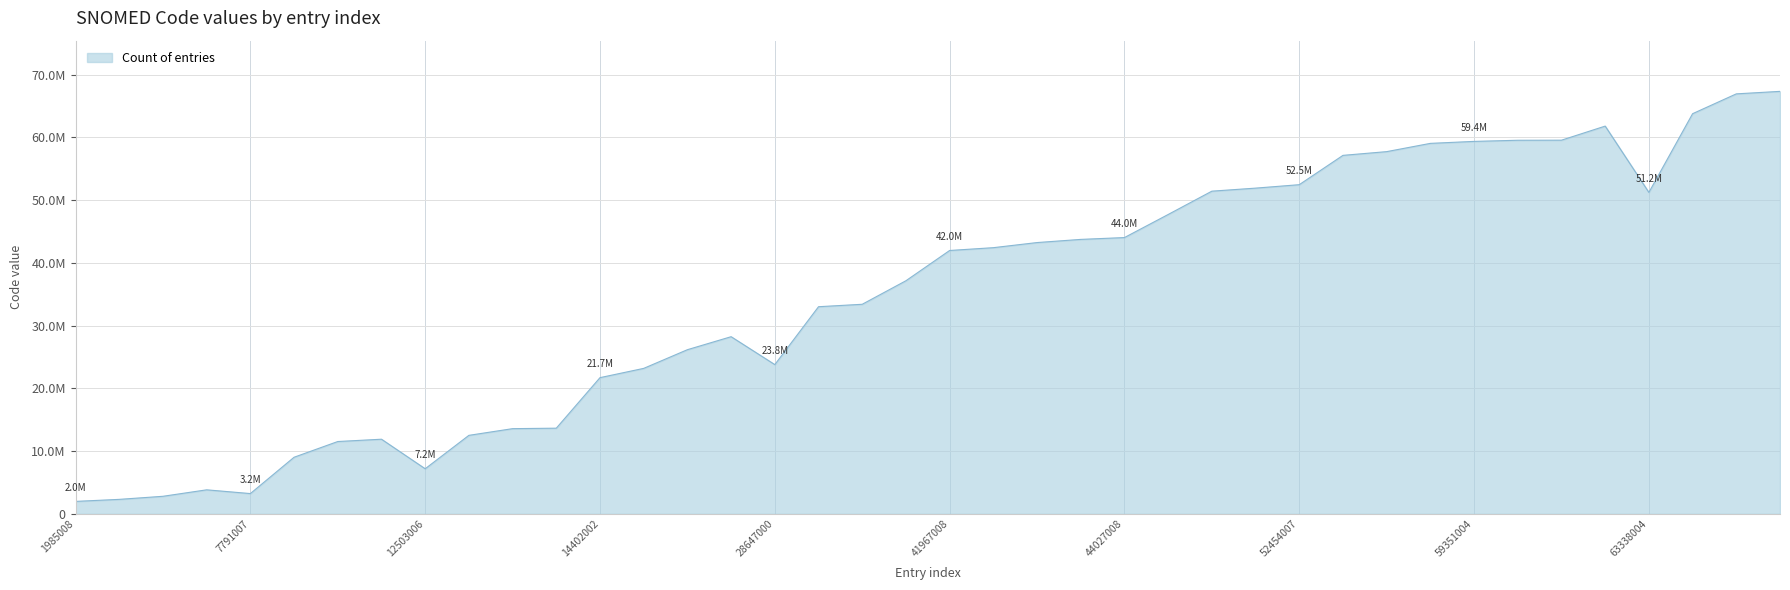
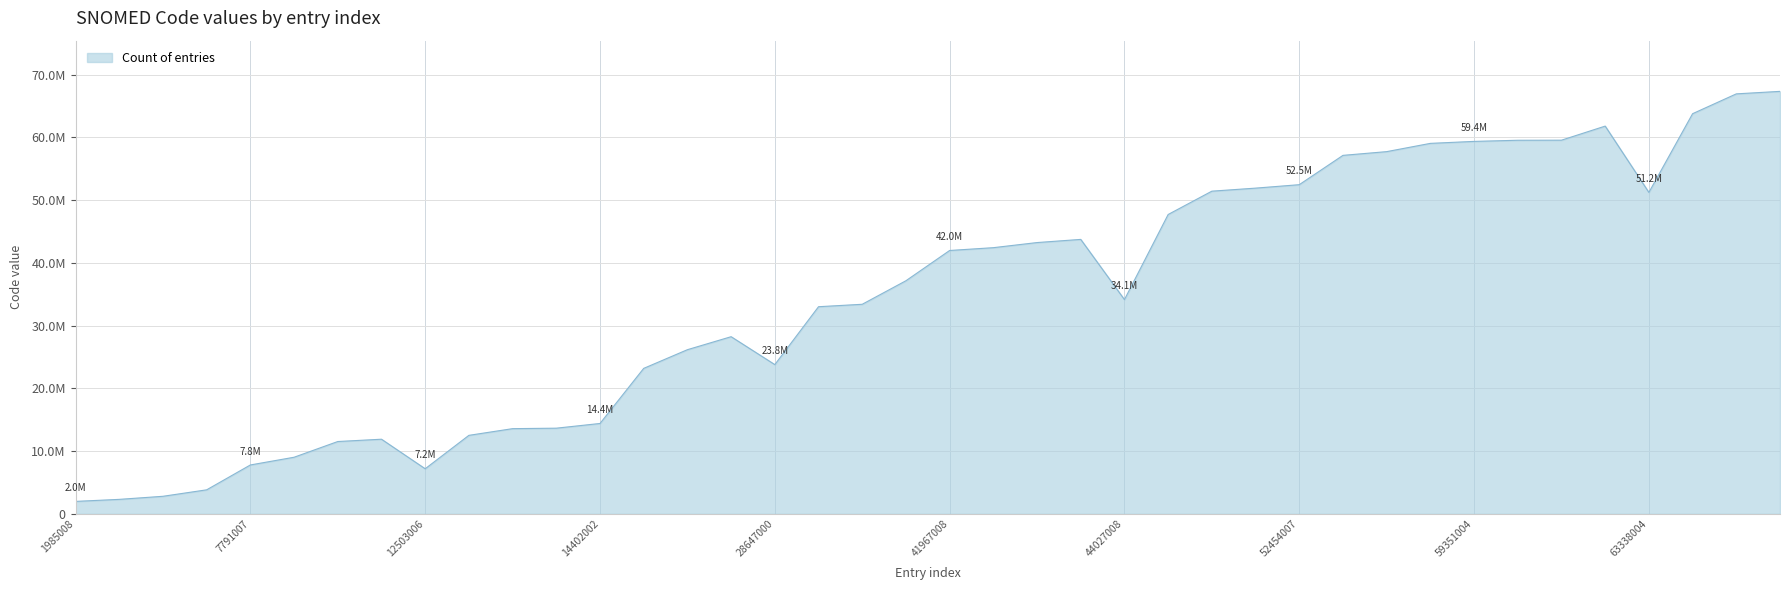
  {
    "1985008": "2.0M",
-   "7791007": "3.2M",
+   "7791007": "7.8M",
    "12503006": "7.2M",
-   "14402002": "21.7M",
+   "14402002": "14.4M",
    "28647000": "23.8M",
    "41967008": "42.0M",
-   "44027008": "44.0M",
+   "44027008": "34.1M",
    "52454007": "52.5M",
    "59351004": "59.4M",
    "63338004": "51.2M"
  }
